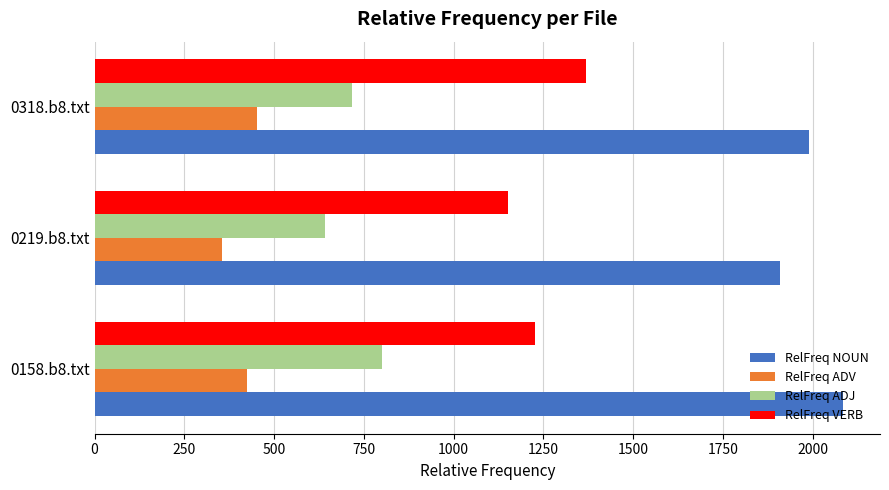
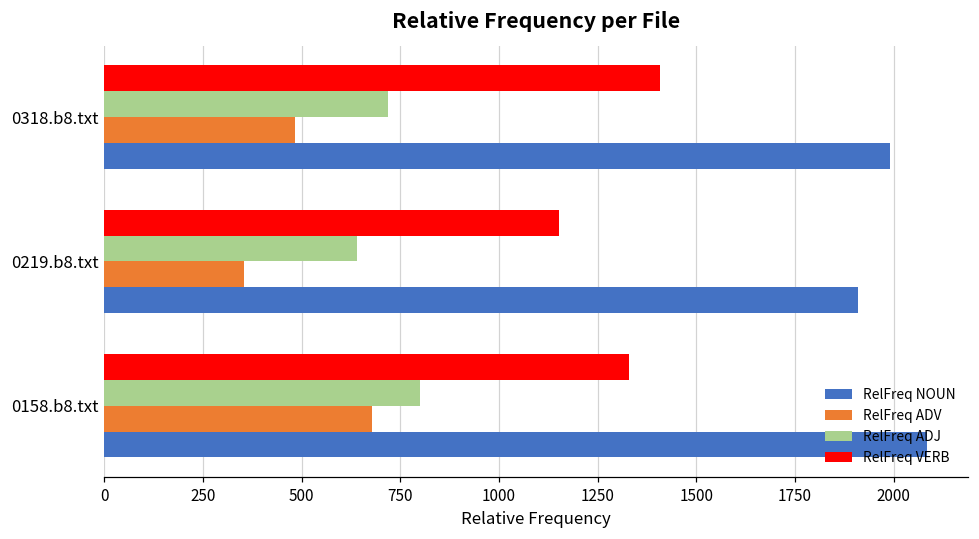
  {
    "RelFreq NOUN": {
      "0318.b8.txt": 1990,
      "0219.b8.txt": 1910,
      "0158.b8.txt": 2080
    },
    "RelFreq ADV": {
-     "0318.b8.txt": 450,
+     "0318.b8.txt": 480,
      "0219.b8.txt": 350,
-     "0158.b8.txt": 430
+     "0158.b8.txt": 680
    },
    "RelFreq ADJ": {
      "0318.b8.txt": 720,
      "0219.b8.txt": 640,
      "0158.b8.txt": 800
    },
    "RelFreq VERB": {
-     "0318.b8.txt": 1370,
+     "0318.b8.txt": 1410,
      "0219.b8.txt": 1150,
-     "0158.b8.txt": 1230
+     "0158.b8.txt": 1330
    }
  }
